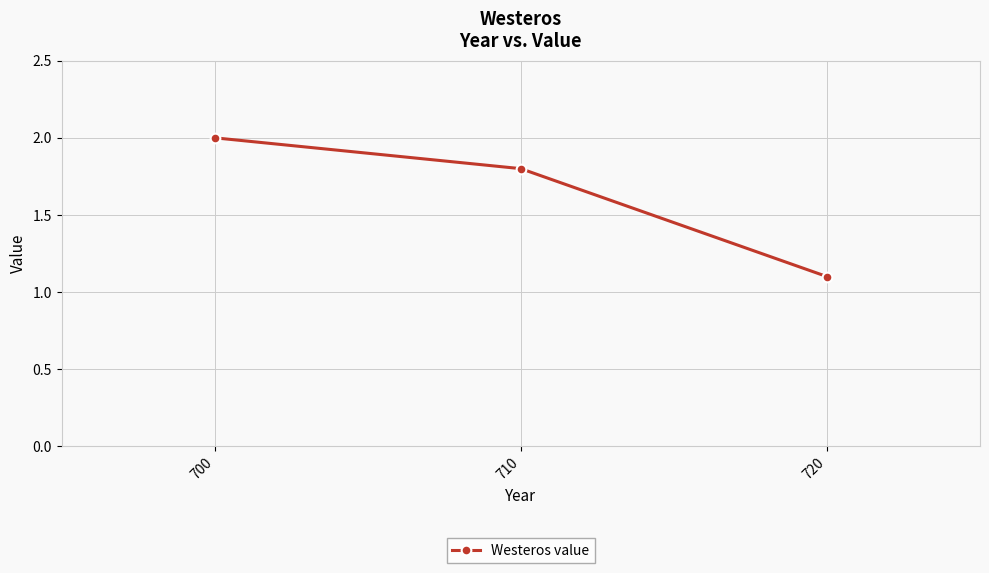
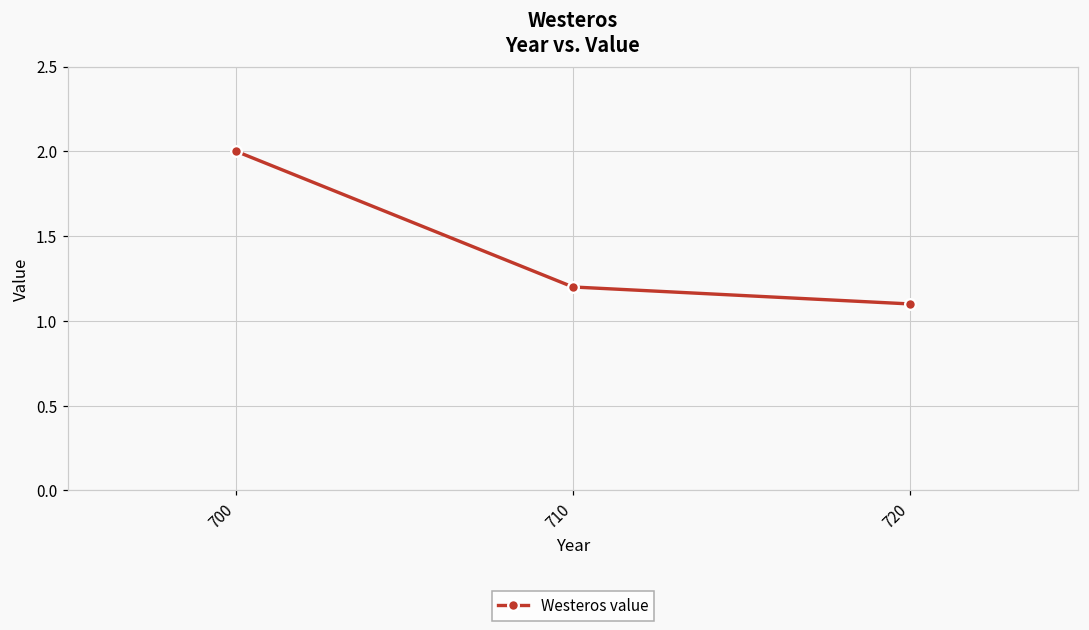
  {
    "700": 2.0,
-   "710": 1.8,
+   "710": 1.2,
    "720": 1.1
  }
